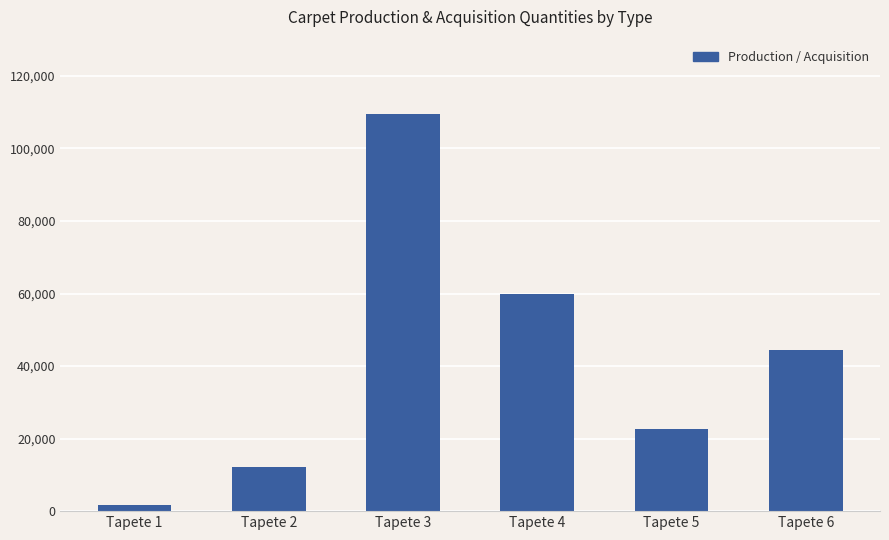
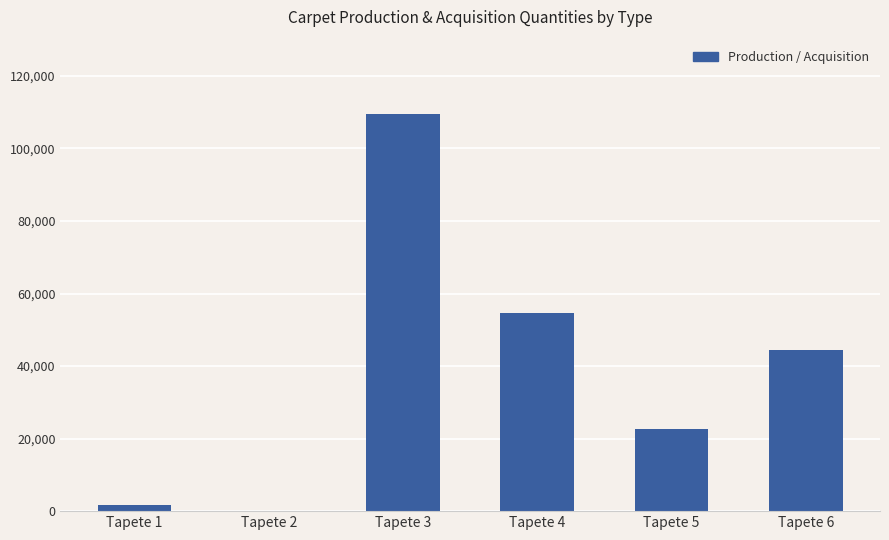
  {
    "Tapete 1": "2,000",
-   "Tapete 2": "12,000",
+   "Tapete 2": "0",
    "Tapete 3": "110,000",
-   "Tapete 4": "60,000",
+   "Tapete 4": "55,000",
    "Tapete 5": "23,000",
    "Tapete 6": "44,000"
  }
